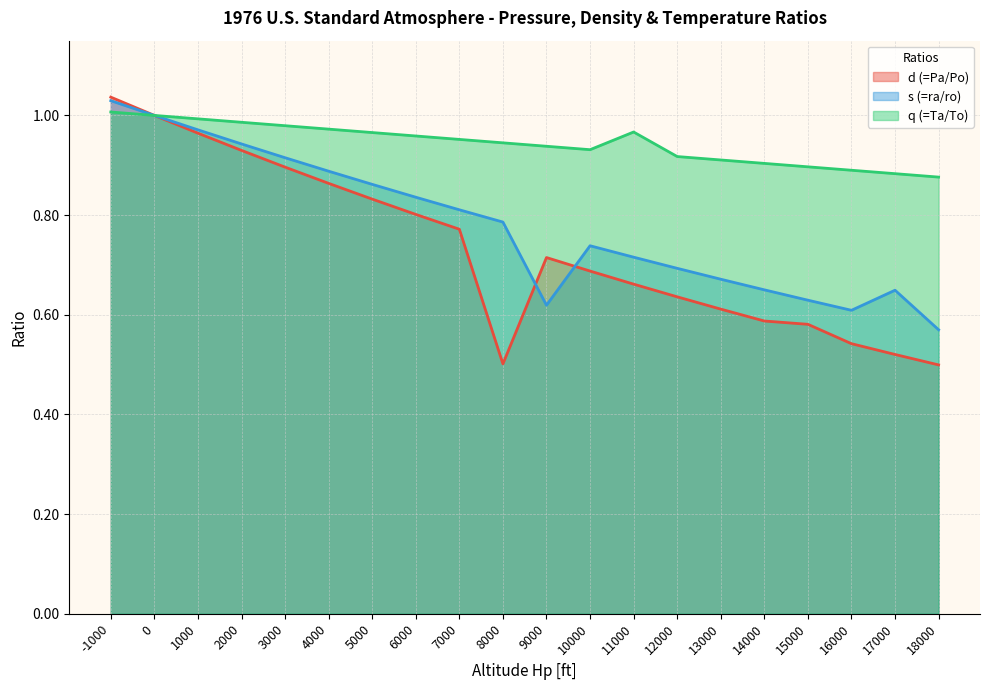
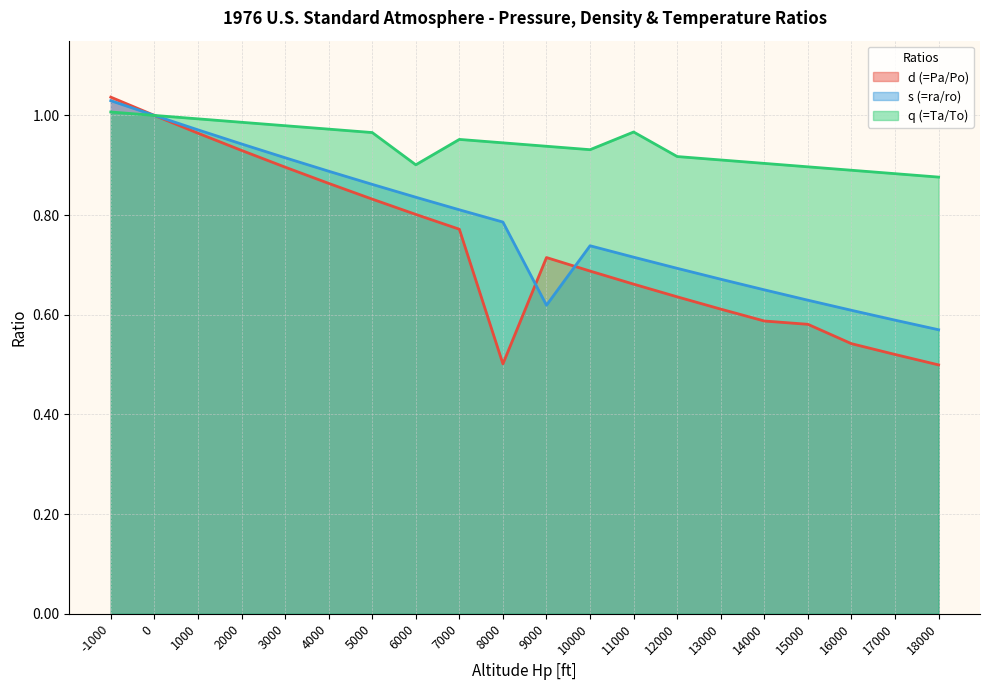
  {
    "d (=Pa/Po)": {
      "-1000": 1.04,
      "1000": 0.96,
      "2000": 0.93,
      "3000": 0.90,
      "4000": 0.86,
      "5000": 0.83,
      "6000": 0.80,
      "7000": 0.77,
      "8000": 0.50,
      "9000": 0.71,
      "10000": 0.69,
      "11000": 0.66,
      "12000": 0.64,
      "13000": 0.61,
      "14000": 0.59,
      "15000": 0.58,
      "16000": 0.54,
      "17000": 0.52,
      "18000": 0.50
    },
    "s (=ra/ro)": {
      "-1000": 1.03,
      "1000": 0.97,
      "2000": 0.94,
      "3000": 0.92,
      "4000": 0.89,
      "5000": 0.86,
      "6000": 0.84,
      "7000": 0.81,
      "8000": 0.79,
      "9000": 0.62,
      "10000": 0.74,
      "11000": 0.72,
      "12000": 0.69,
      "13000": 0.67,
      "14000": 0.65,
      "15000": 0.63,
      "16000": 0.61,
-     "17000": 0.65,
+     "17000": 0.59,
      "18000": 0.57
    },
    "q (=Ta/To)": {
      "-1000": 1.01,
      "1000": 0.99,
      "2000": 0.99,
      "3000": 0.98,
      "4000": 0.97,
      "5000": 0.97,
-     "6000": 0.96,
+     "6000": 0.90,
      "7000": 0.95,
      "8000": 0.94,
      "9000": 0.94,
      "10000": 0.93,
      "11000": 0.97,
      "12000": 0.92,
      "13000": 0.91,
      "14000": 0.90,
      "15000": 0.90,
      "16000": 0.89,
      "17000": 0.88,
      "18000": 0.88
    }
  }
